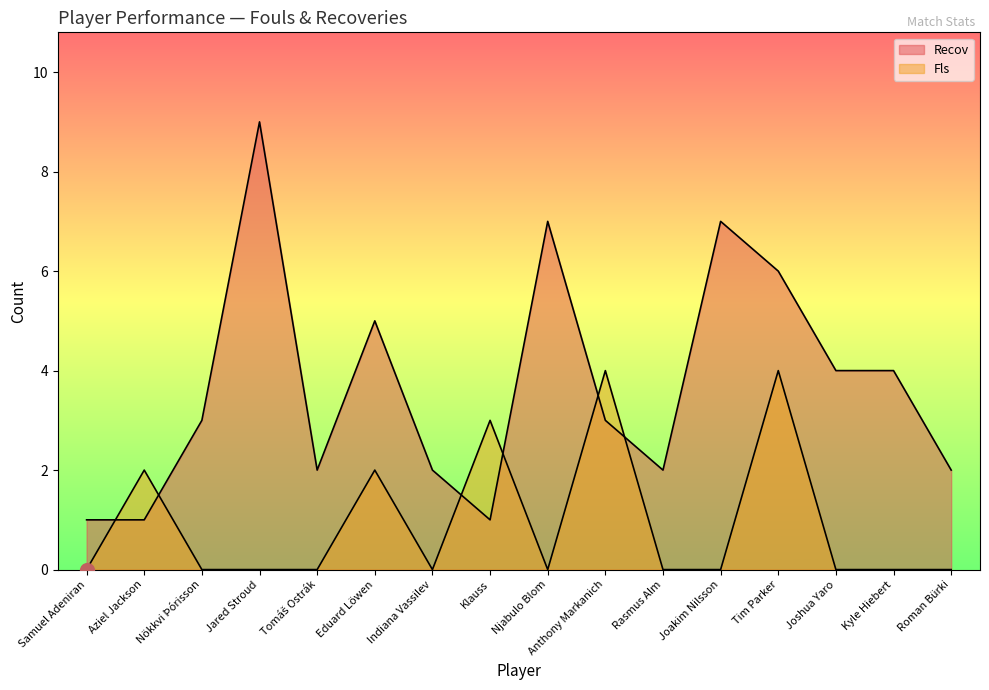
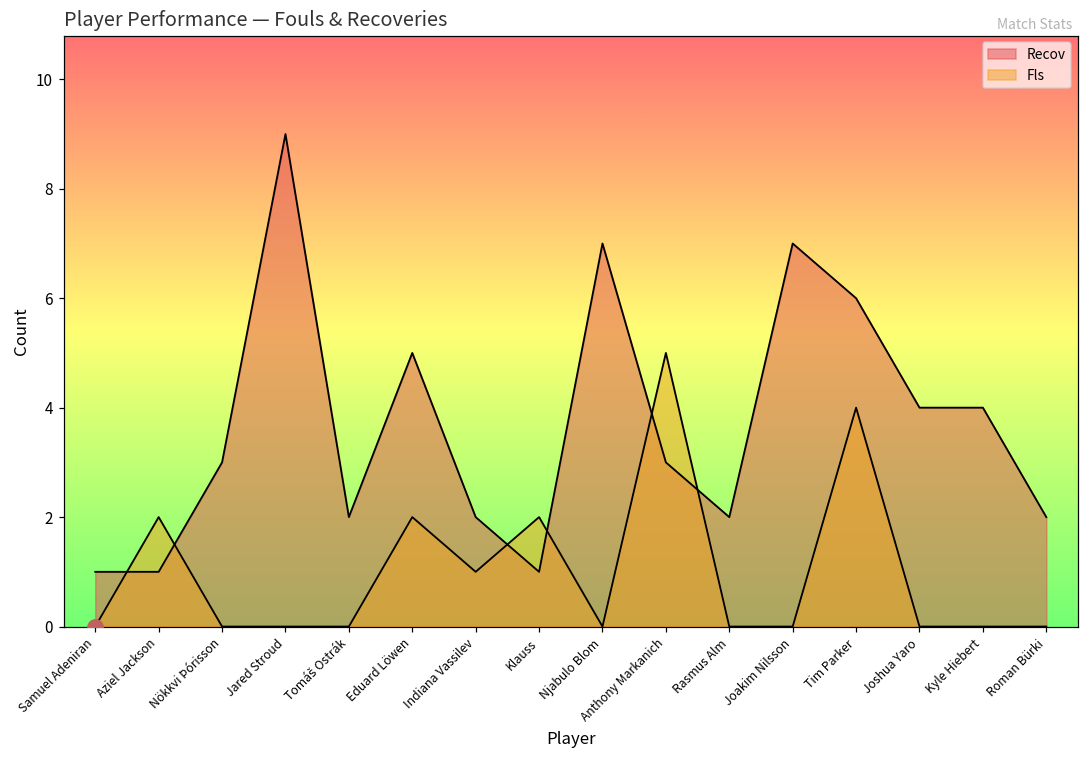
  {
    "Fls": {
      "Aziel Jackson": 2,
      "Nökkvi Þórisson": 0,
      "Jared Stroud": 0,
      "Tomáš Ostrák": 0,
      "Eduard Löwen": 2,
-     "Indiana Vassilev": 0,
-     "Klauss": 3,
+     "Indiana Vassilev": 1,
+     "Klauss": 2,
      "Njabulo Blom": 0,
-     "Anthony Markanich": 4,
+     "Anthony Markanich": 5,
      "Rasmus Alm": 0,
      "Joakim Nilsson": 0,
      "Tim Parker": 4,
      "Joshua Yaro": 0,
      "Kyle Hiebert": 0,
      "Roman Bürki": 0
    }
  }
